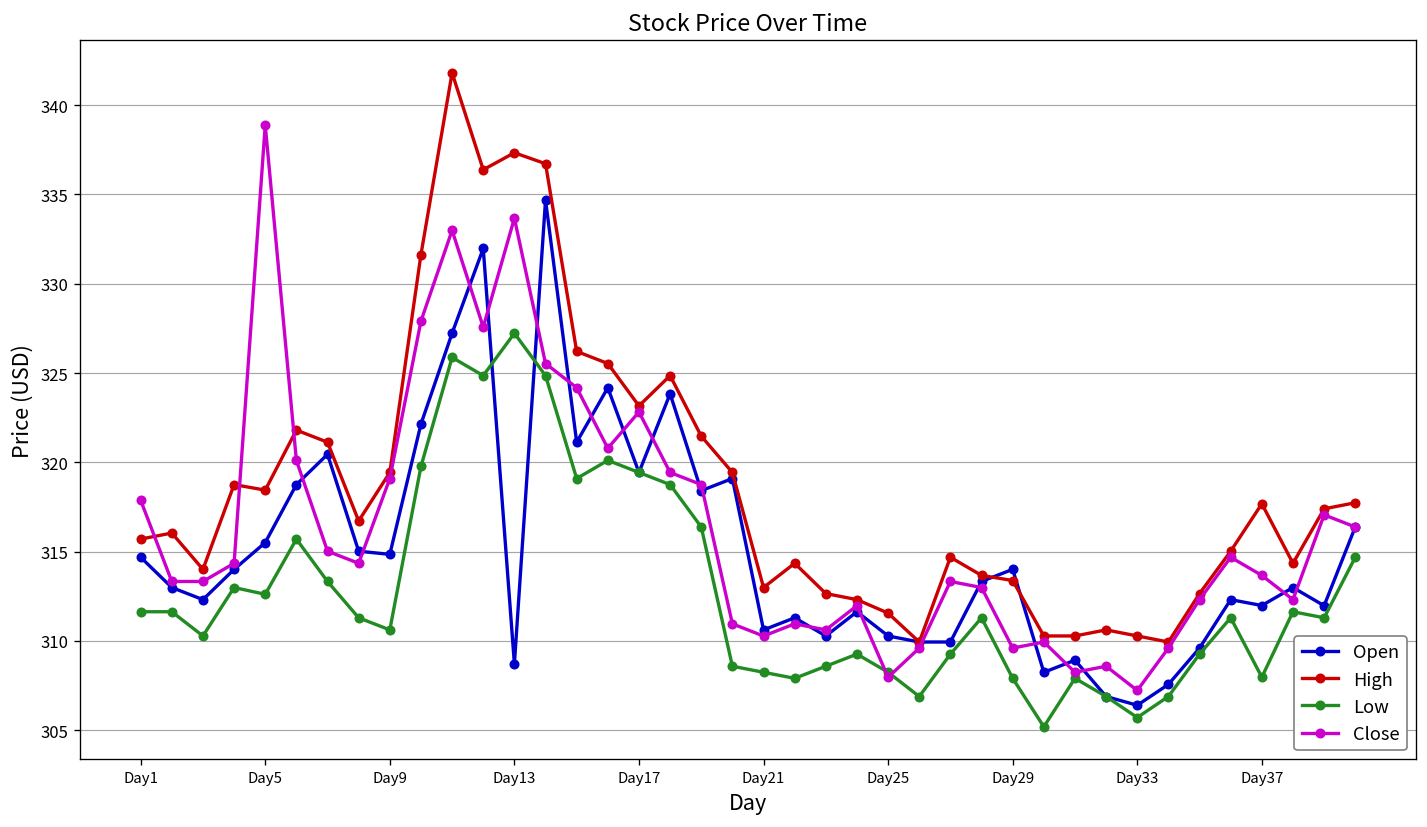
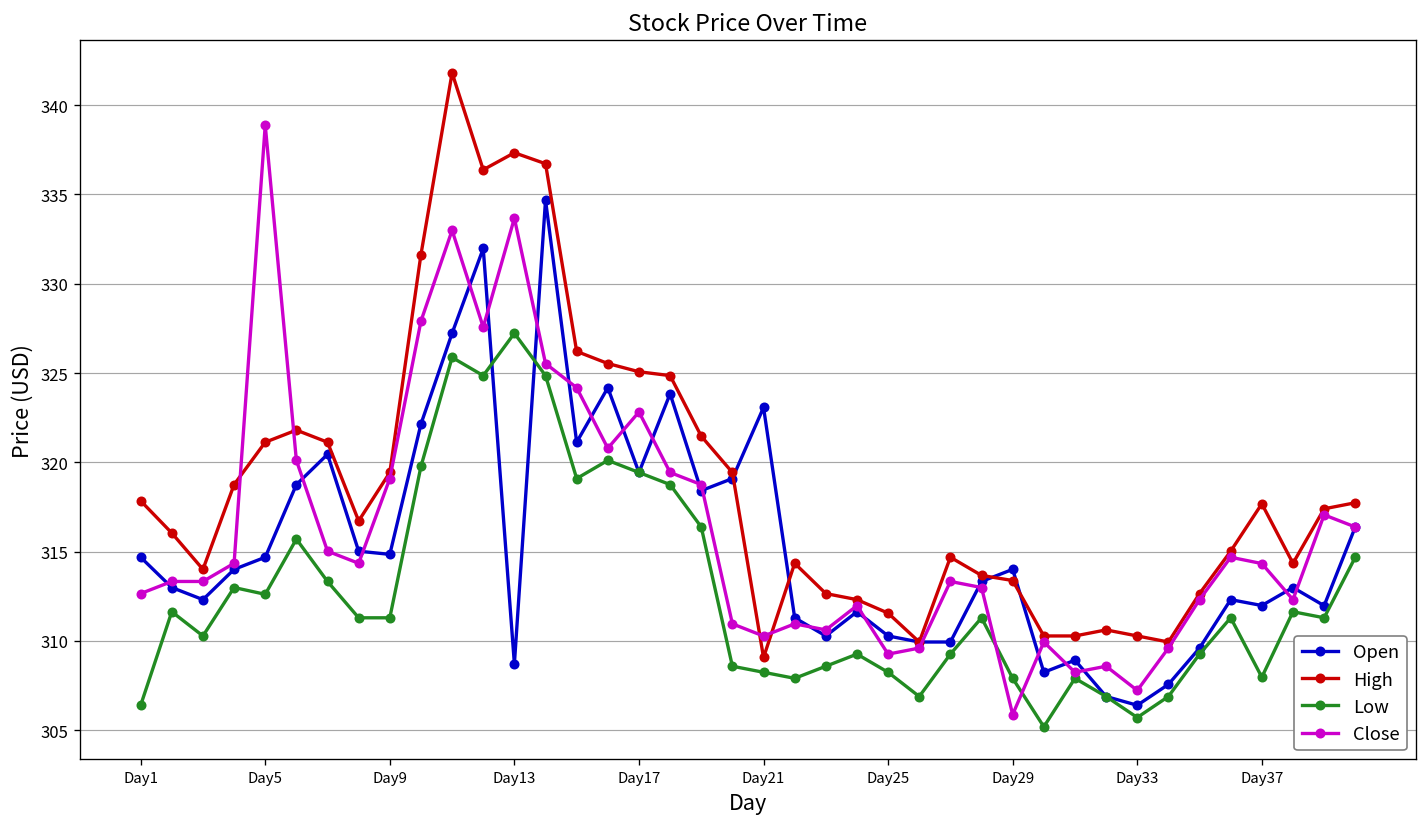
  {
    "Open": {
      "Day1": 314.7,
-     "Day5": 315.5,
+     "Day5": 314.7,
      "Day9": 314.8,
      "Day13": 308.7,
-     "Day21": 310.6,
+     "Day21": 323.1,
      "Day25": 310.3,
      "Day29": 314.0,
      "Day33": 306.4,
      "Day37": 312.0
    },
    "High": {
-     "Day1": 315.7,
-     "Day5": 318.4,
+     "Day1": 317.8,
+     "Day5": 321.1,
      "Day9": 319.4,
      "Day13": 337.3,
-     "Day17": 323.2,
-     "Day21": 313.0,
+     "Day17": 325.1,
+     "Day21": 309.1,
      "Day25": 311.6,
      "Day29": 313.4,
      "Day33": 310.3,
      "Day37": 317.7
    },
    "Low": {
-     "Day1": 311.6,
+     "Day1": 306.4,
      "Day5": 312.6,
-     "Day9": 310.6,
+     "Day9": 311.3,
      "Day13": 327.2,
      "Day21": 308.2,
      "Day25": 308.2,
      "Day29": 307.9,
      "Day33": 305.7,
      "Day37": 308.0
    },
    "Close": {
-     "Day1": 317.9,
+     "Day1": 312.6,
      "Day5": 338.9,
      "Day9": 319.1,
      "Day13": 333.7,
      "Day17": 322.8,
      "Day21": 310.3,
-     "Day25": 308.0,
-     "Day29": 309.6,
+     "Day25": 309.3,
+     "Day29": 305.9,
      "Day33": 307.2,
-     "Day37": 313.7
+     "Day37": 314.3
    }
  }
